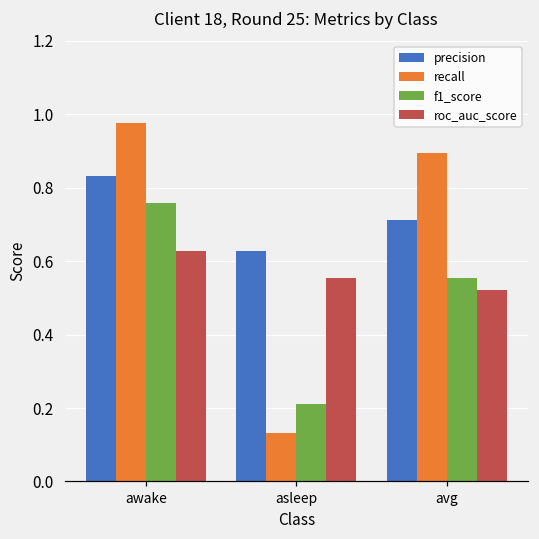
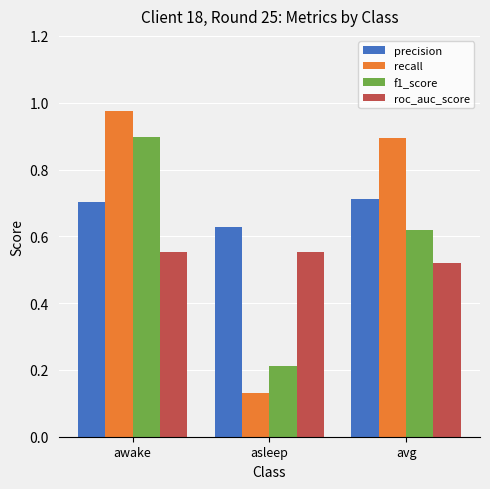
  {
    "precision": {
-     "awake": 0.83,
+     "awake": 0.70,
      "asleep": 0.63,
      "avg": 0.71
    },
    "recall": {
      "awake": 0.97,
      "asleep": 0.13,
      "avg": 0.89
    },
    "f1_score": {
-     "awake": 0.76,
+     "awake": 0.90,
      "asleep": 0.21,
-     "avg": 0.55
+     "avg": 0.62
    },
    "roc_auc_score": {
-     "awake": 0.63,
+     "awake": 0.55,
      "asleep": 0.55,
      "avg": 0.52
    }
  }
